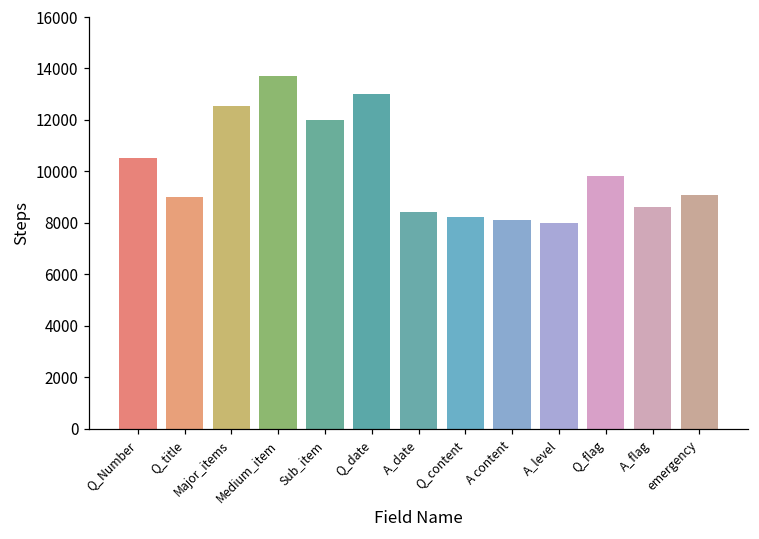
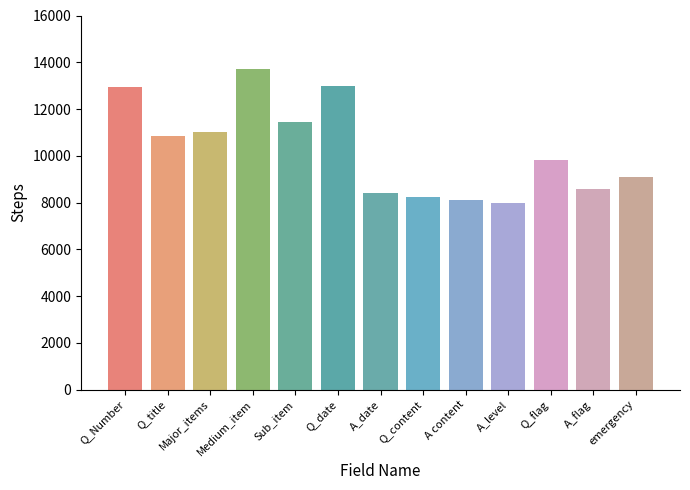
  {
-   "Q_Number": 10500,
-   "Q_title": 9000,
-   "Major_items": 12500,
+   "Q_Number": 12900,
+   "Q_title": 10800,
+   "Major_items": 11000,
    "Medium_item": 13700,
-   "Sub_item": 12000,
+   "Sub_item": 11400,
    "Q_date": 13000,
    "A_date": 8400,
    "Q_content": 8200,
    "A content": 8100,
    "A_level": 8000,
    "Q_flag": 9800,
    "A_flag": 8600,
    "emergency": 9100
  }
